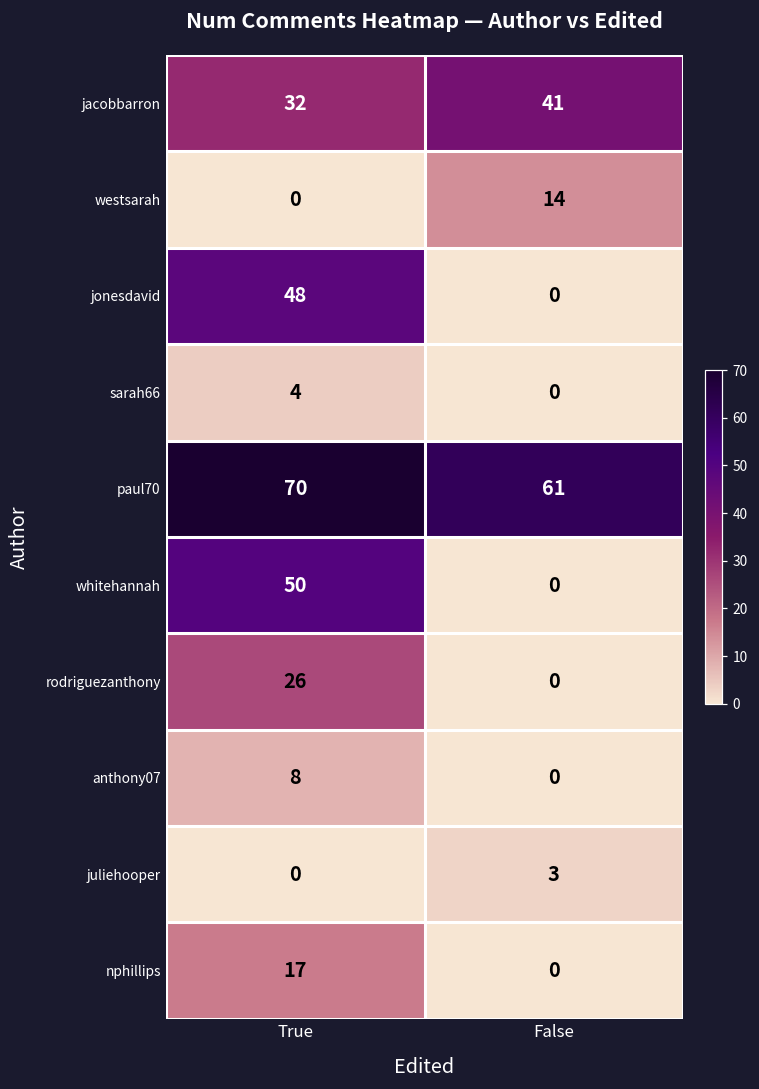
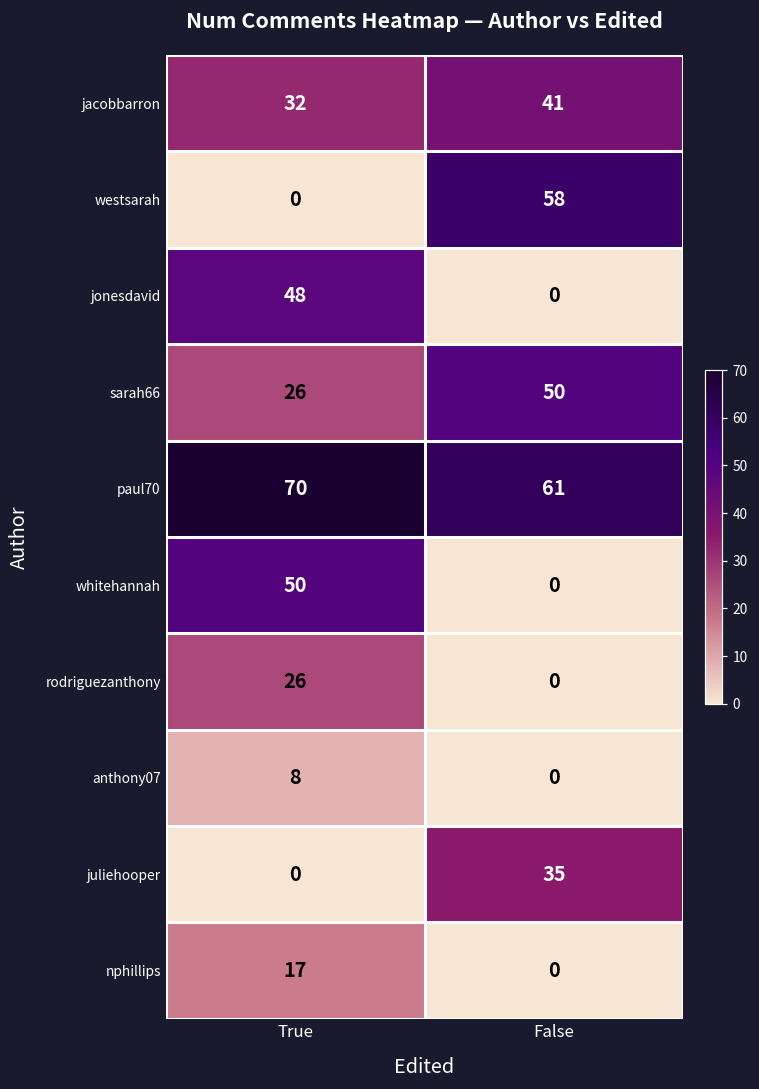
  {
    "jacobbarron": {
      "True": 32,
      "False": 41
    },
    "westsarah": {
      "True": 0,
-     "False": 14
+     "False": 58
    },
    "jonesdavid": {
      "True": 48,
      "False": 0
    },
    "sarah66": {
-     "True": 4,
-     "False": 0
+     "True": 26,
+     "False": 50
    },
    "paul70": {
      "True": 70,
      "False": 61
    },
    "whitehannah": {
      "True": 50,
      "False": 0
    },
    "rodriguezanthony": {
      "True": 26,
      "False": 0
    },
    "anthony07": {
      "True": 8,
      "False": 0
    },
    "juliehooper": {
      "True": 0,
-     "False": 3
+     "False": 35
    },
    "nphillips": {
      "True": 17,
      "False": 0
    }
  }
